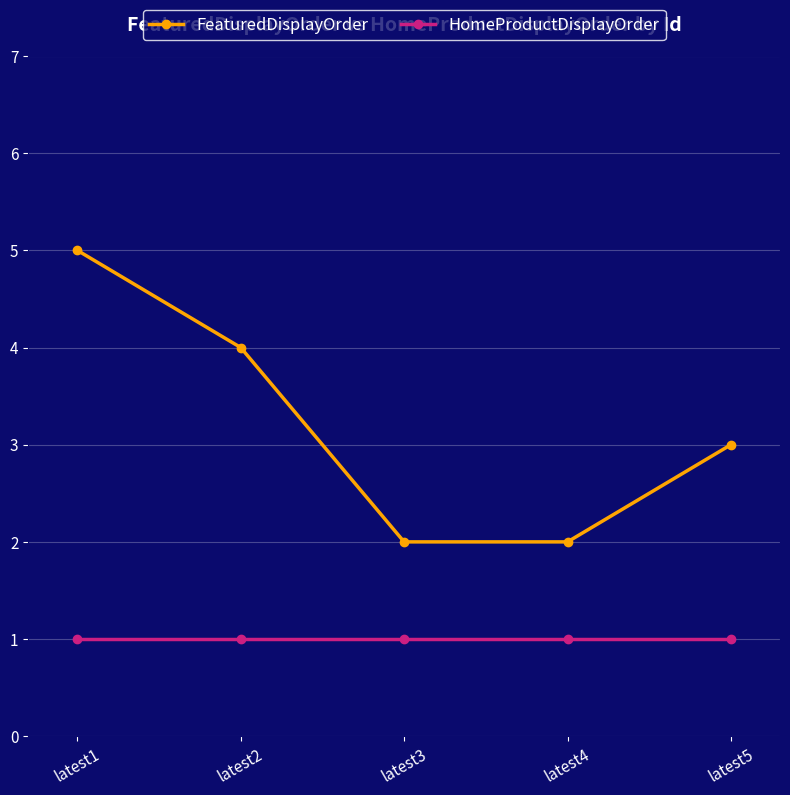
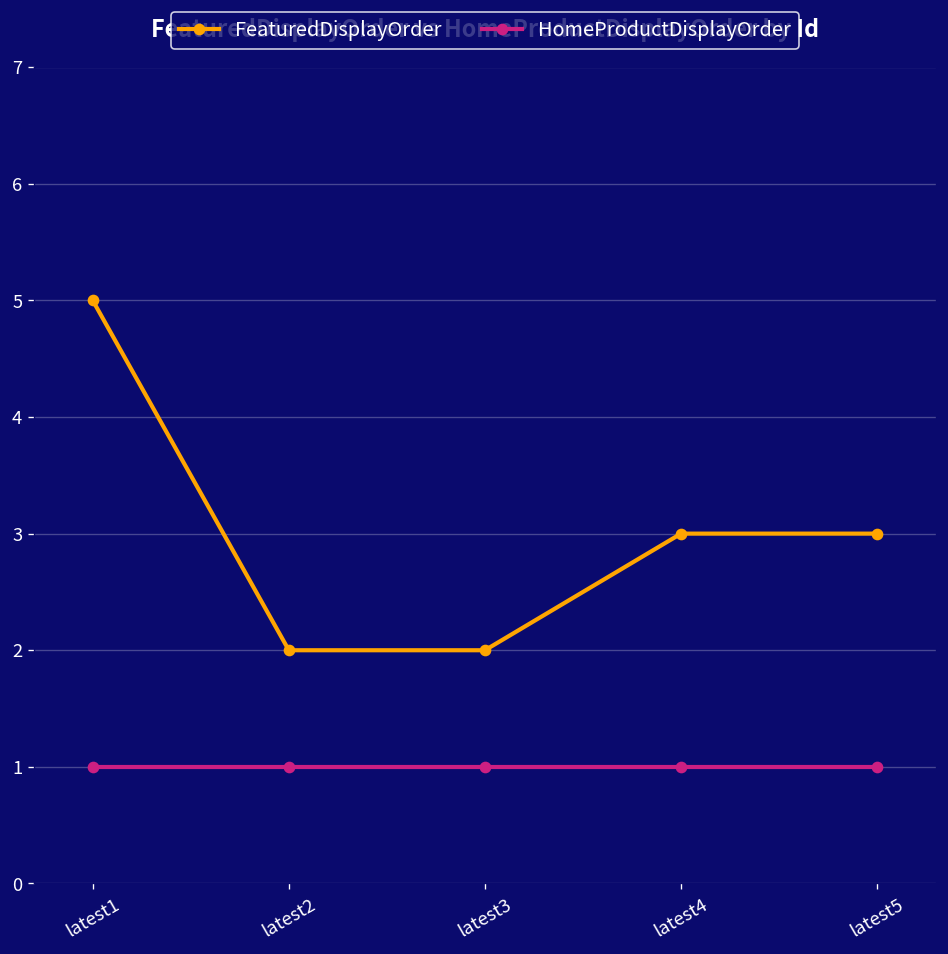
  {
    "FeaturedDisplayOrder": {
      "latest1": 5,
-     "latest2": 4,
+     "latest2": 2,
      "latest3": 2,
-     "latest4": 2,
+     "latest4": 3,
      "latest5": 3
    },
    "HomeProductDisplayOrder": {
      "latest1": 1,
      "latest2": 1,
      "latest3": 1,
      "latest4": 1,
      "latest5": 1
    }
  }
